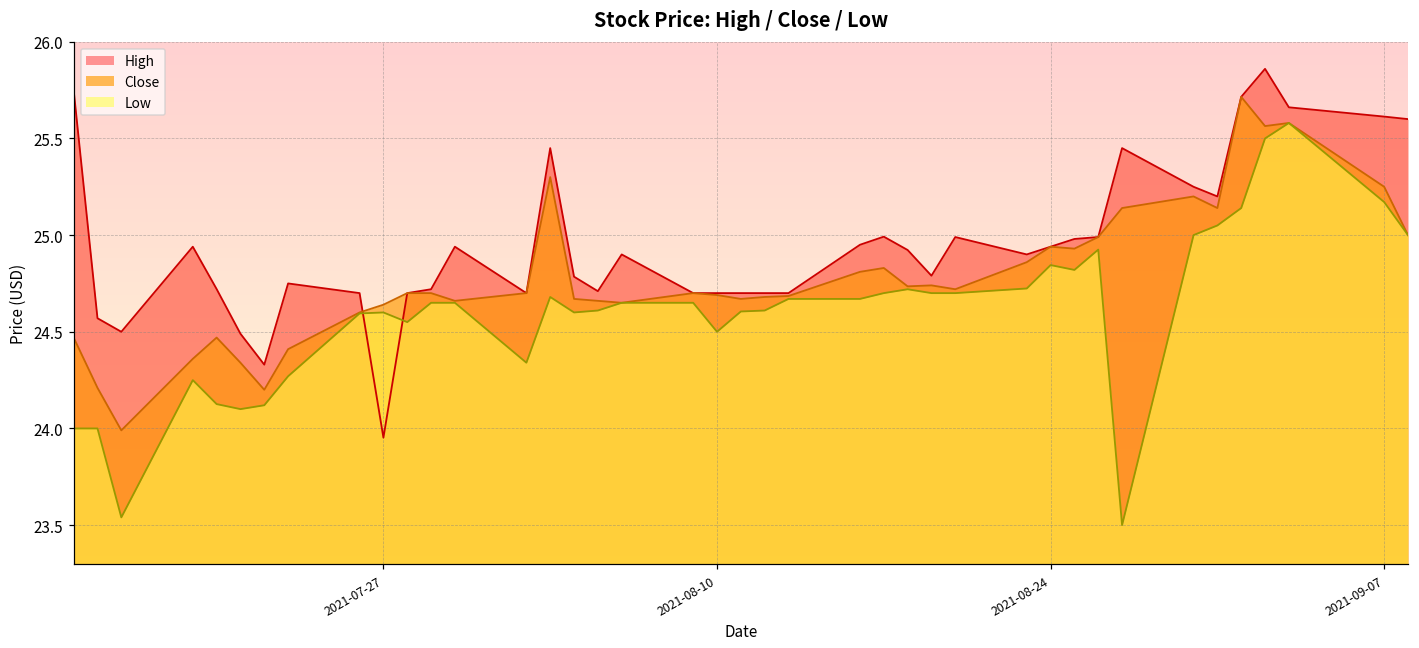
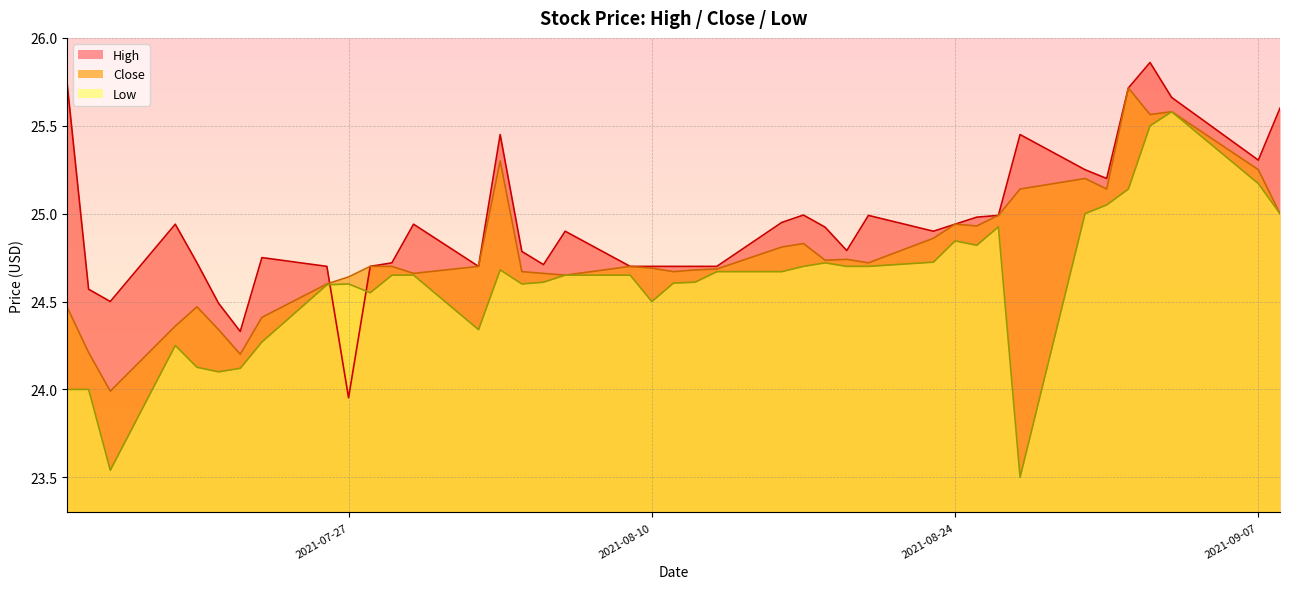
  {
    "High": {
      "2021-07-27": 23.95,
-     "2021-09-07": 25.61
+     "2021-09-07": 25.30
    }
  }
